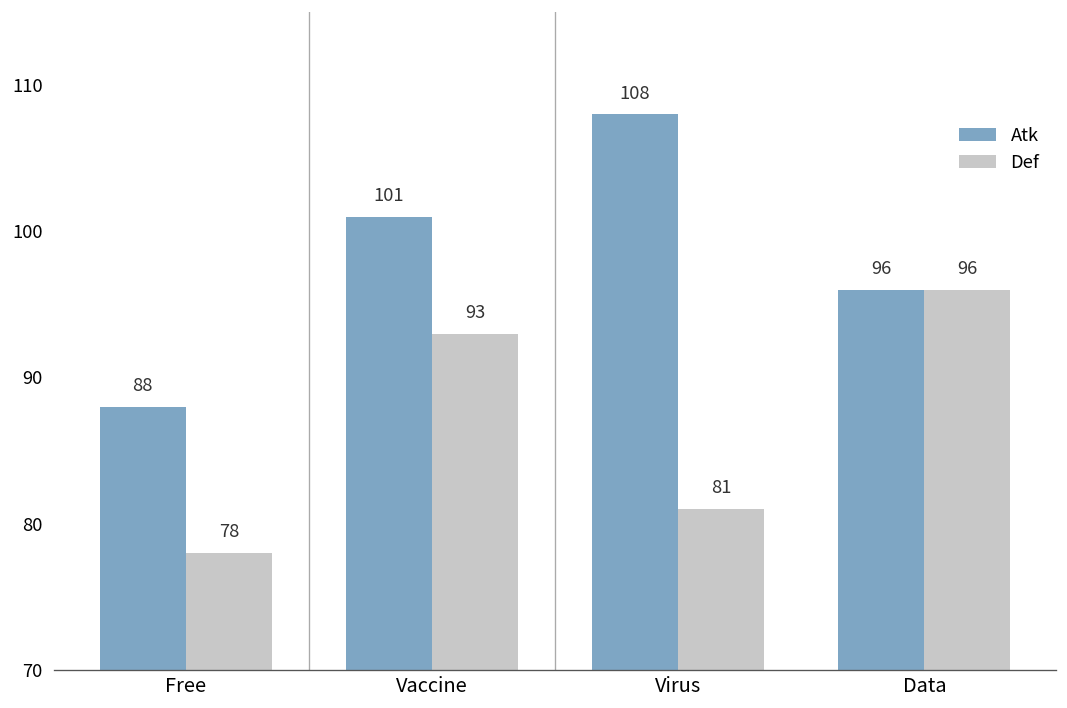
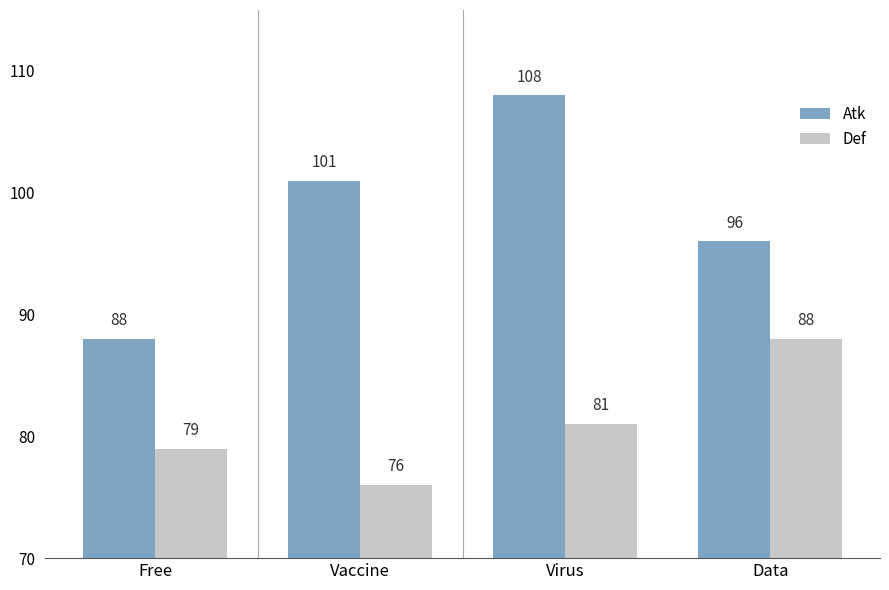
  {
    "Atk": {
      "Free": 88,
      "Vaccine": 101,
      "Virus": 108,
      "Data": 96
    },
    "Def": {
-     "Free": 78,
-     "Vaccine": 93,
+     "Free": 79,
+     "Vaccine": 76,
      "Virus": 81,
-     "Data": 96
+     "Data": 88
    }
  }
